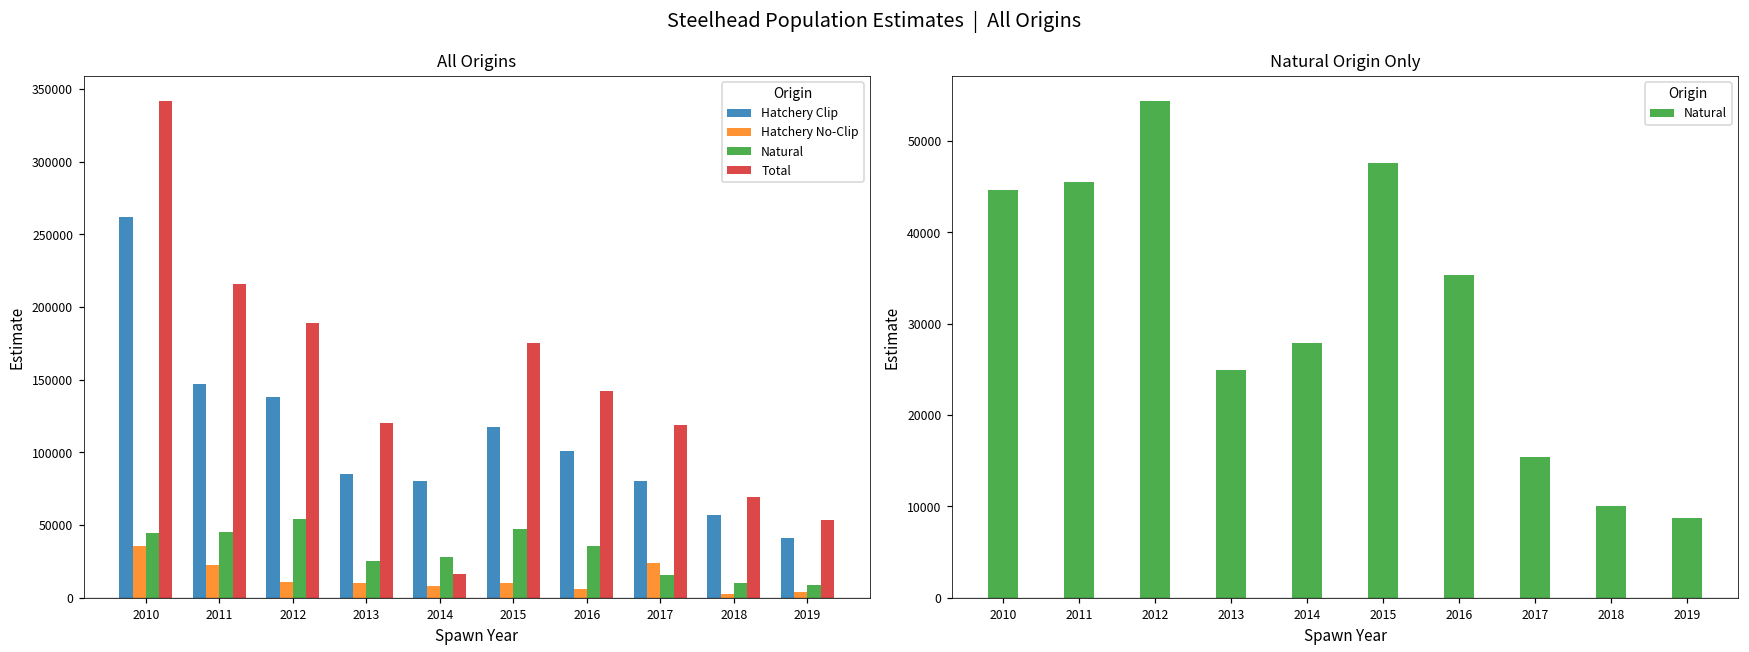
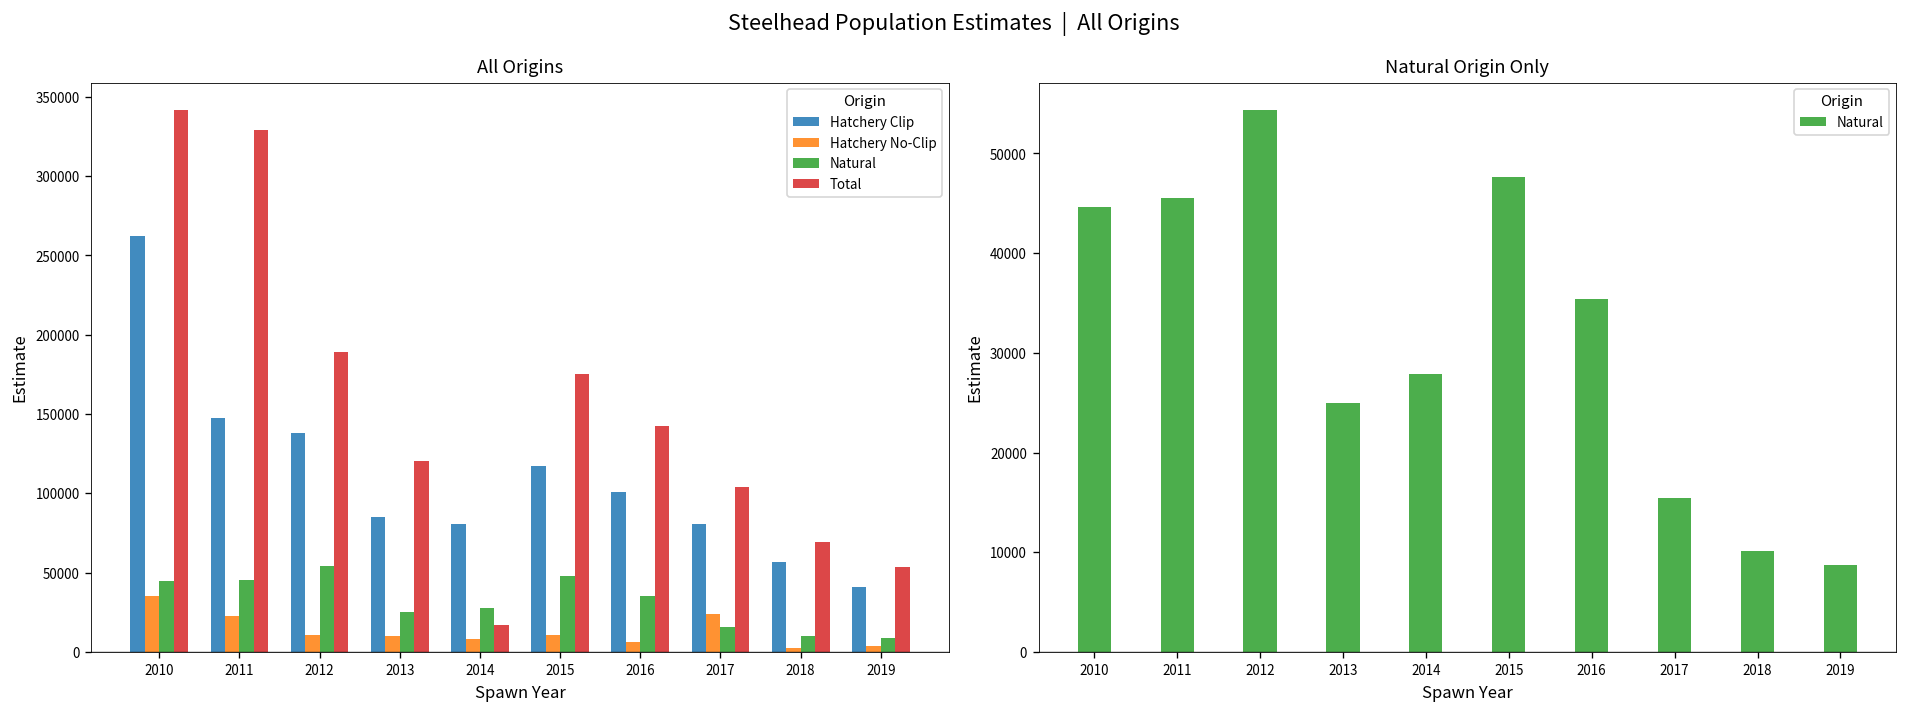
  {
    "All Origins": {
      "Hatchery Clip": {
        "2010": 262000,
        "2011": 147000,
        "2012": 138000,
        "2013": 85000,
        "2014": 80000,
        "2015": 117000,
        "2016": 101000,
        "2017": 80000,
        "2018": 57000,
        "2019": 41000
      },
      "Hatchery No-Clip": {
        "2010": 35000,
        "2011": 23000,
        "2012": 11000,
        "2013": 10000,
        "2014": 8000,
        "2015": 10000,
        "2016": 6000,
        "2017": 24000,
        "2018": 3000,
        "2019": 4000
      },
      "Natural": {
        "2010": 45000,
        "2011": 46000,
        "2012": 54000,
        "2013": 25000,
        "2014": 28000,
        "2015": 48000,
        "2016": 35000,
        "2017": 15000,
        "2018": 10000,
        "2019": 9000
      },
      "Total": {
        "2010": 342000,
-       "2011": 216000,
+       "2011": 329000,
        "2012": 189000,
        "2013": 120000,
        "2014": 17000,
        "2015": 175000,
        "2016": 142000,
-       "2017": 119000,
+       "2017": 104000,
        "2018": 69000,
        "2019": 54000
      }
    },
    "Natural Origin Only": {
      "2010": 45000,
      "2011": 46000,
      "2012": 54000,
      "2013": 25000,
      "2014": 28000,
      "2015": 48000,
      "2016": 35000,
      "2017": 15000,
      "2018": 10000,
      "2019": 9000
    }
  }
